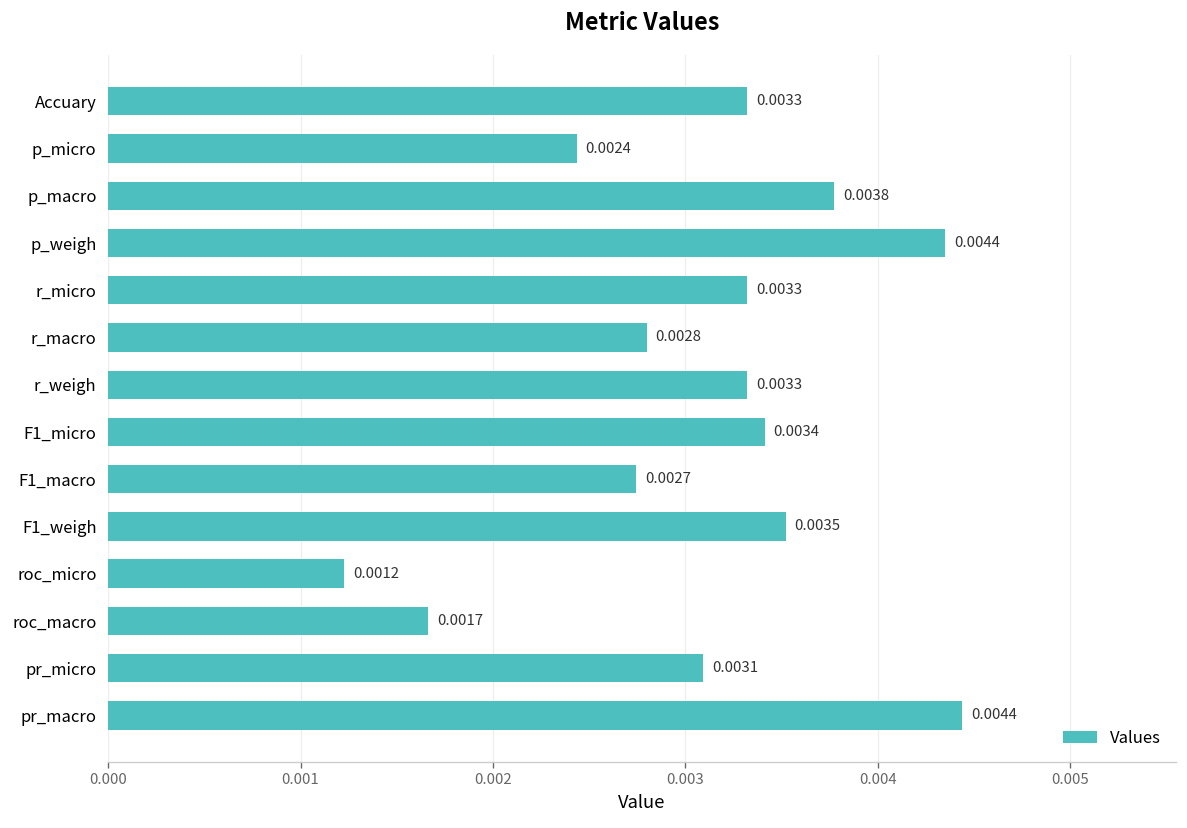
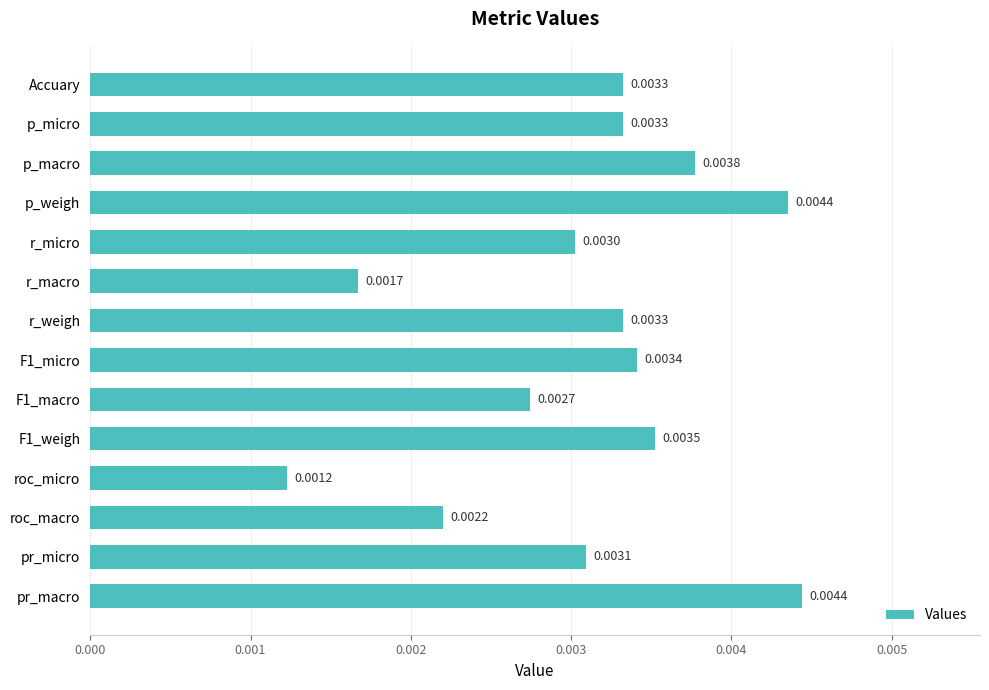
  {
    "Accuary": 0.0033,
-   "p_micro": 0.0024,
+   "p_micro": 0.0033,
    "p_macro": 0.0038,
    "p_weigh": 0.0044,
-   "r_micro": 0.0033,
-   "r_macro": 0.0028,
+   "r_micro": 0.0030,
+   "r_macro": 0.0017,
    "r_weigh": 0.0033,
    "F1_micro": 0.0034,
    "F1_macro": 0.0027,
    "F1_weigh": 0.0035,
    "roc_micro": 0.0012,
-   "roc_macro": 0.0017,
+   "roc_macro": 0.0022,
    "pr_micro": 0.0031,
    "pr_macro": 0.0044
  }
